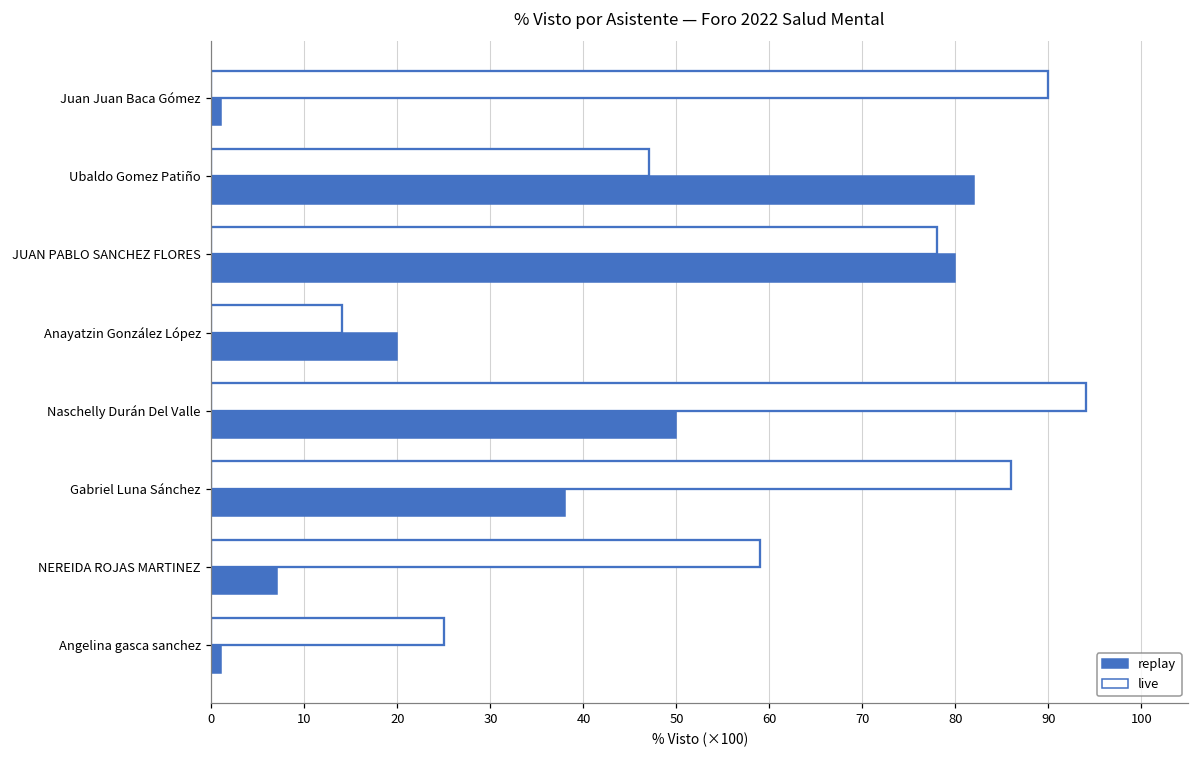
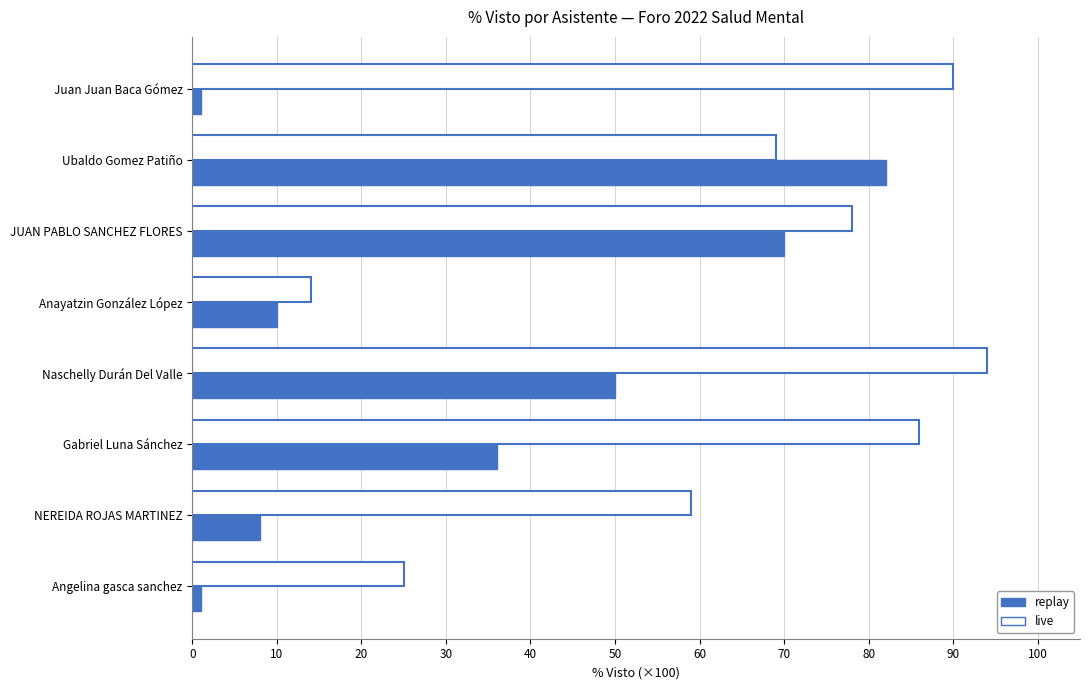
  {
    "replay": {
      "Juan Juan Baca Gómez": 1,
      "Ubaldo Gomez Patiño": 82,
-     "JUAN PABLO SANCHEZ FLORES": 80,
-     "Anayatzin González López": 20,
+     "JUAN PABLO SANCHEZ FLORES": 70,
+     "Anayatzin González López": 10,
      "Naschelly Durán Del Valle": 50,
-     "Gabriel Luna Sánchez": 38,
-     "NEREIDA ROJAS MARTINEZ": 7,
+     "Gabriel Luna Sánchez": 36,
+     "NEREIDA ROJAS MARTINEZ": 8,
      "Angelina gasca sanchez": 1
    },
    "live": {
      "Juan Juan Baca Gómez": 90,
-     "Ubaldo Gomez Patiño": 47,
+     "Ubaldo Gomez Patiño": 69,
      "JUAN PABLO SANCHEZ FLORES": 78,
      "Anayatzin González López": 14,
      "Naschelly Durán Del Valle": 94,
      "Gabriel Luna Sánchez": 86,
      "NEREIDA ROJAS MARTINEZ": 59,
      "Angelina gasca sanchez": 25
    }
  }
